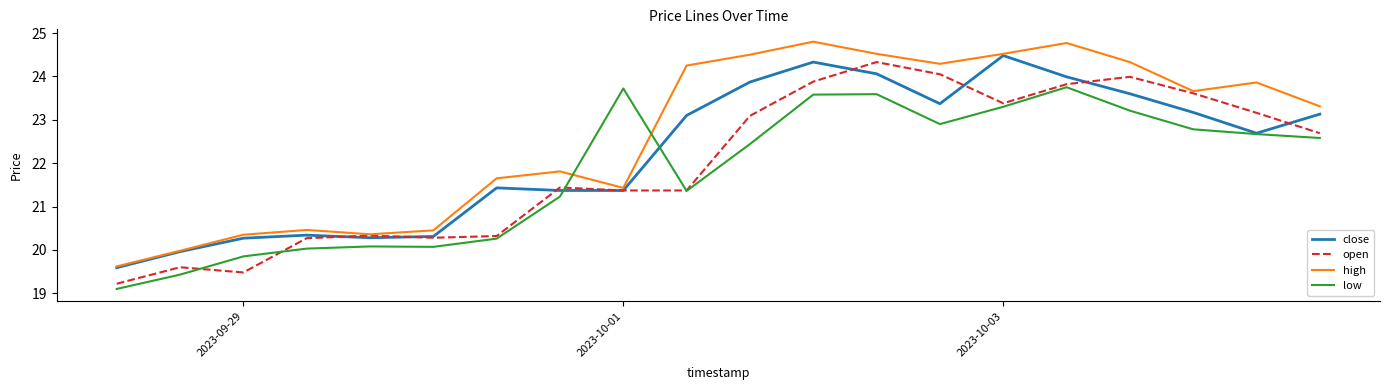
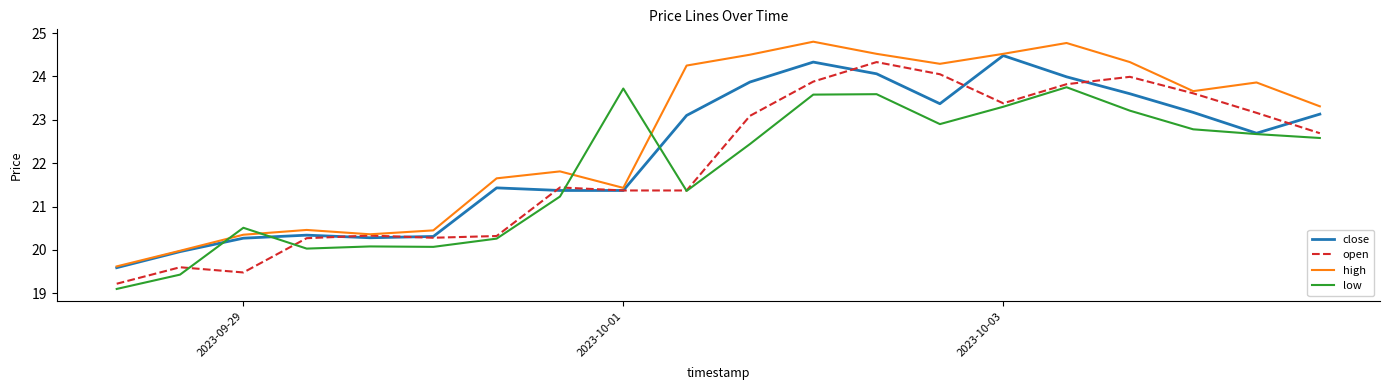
  {
    "close": {
      "2023-09-29": 20.3
    },
    "open": {
      "2023-09-29": 19.5,
      "2023-10-03": 23.4
    },
    "high": {
      "2023-09-29": 20.4,
      "2023-10-01": 21.4
    },
    "low": {
-     "2023-09-29": 19.9,
+     "2023-09-29": 20.5,
      "2023-10-01": 23.7,
      "2023-10-03": 23.3
    }
  }
